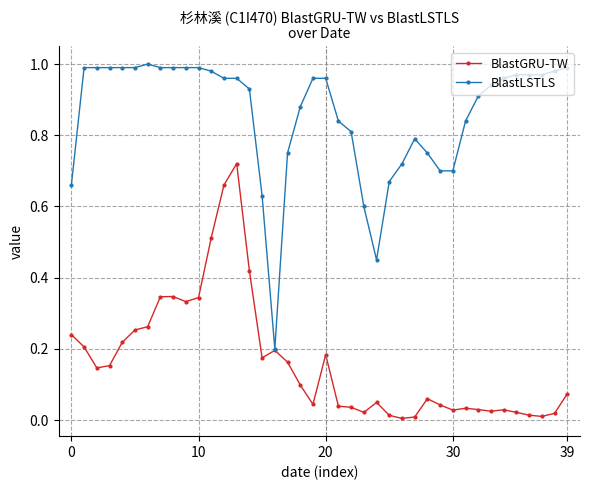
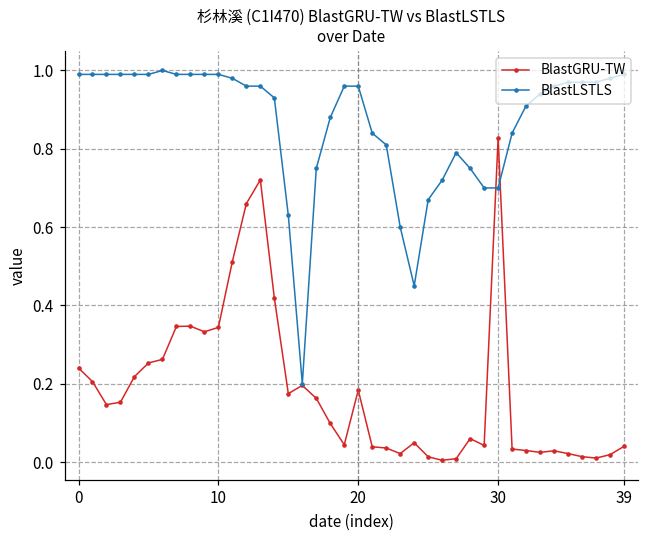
  {
    "BlastGRU-TW": {
      "0": 0.24,
      "10": 0.34,
      "20": 0.18,
-     "30": 0.03,
-     "39": 0.07
+     "30": 0.83,
+     "39": 0.04
    },
    "BlastLSTLS": {
-     "0": 0.66,
+     "0": 0.99,
      "10": 0.99,
      "20": 0.96,
      "30": 0.70
    }
  }
